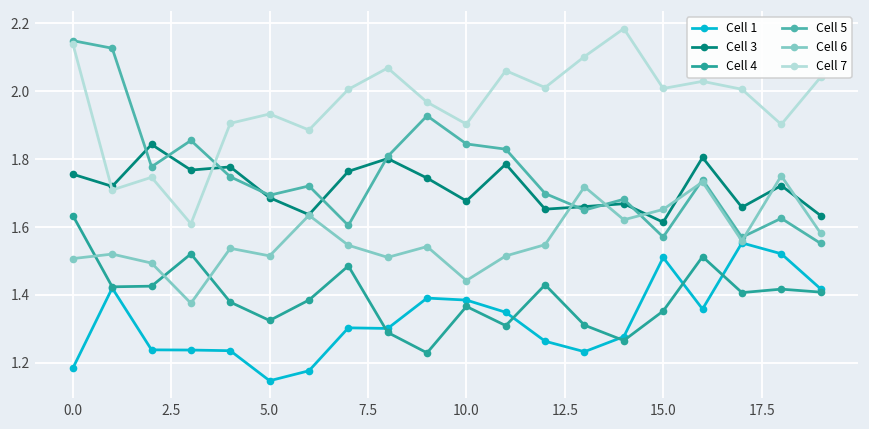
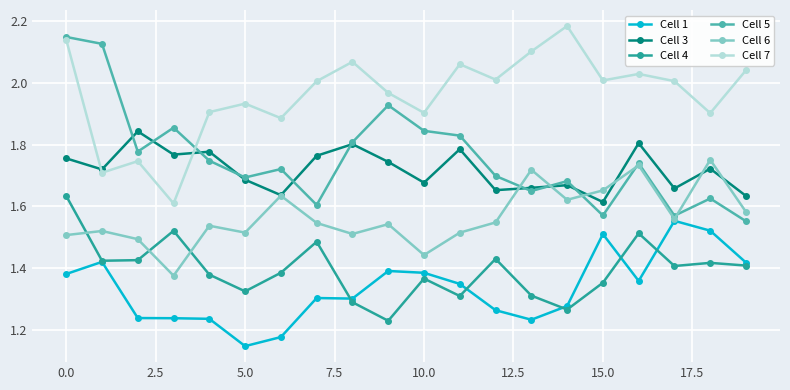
  {
    "Cell 1": {
-     "0.0": 1.18,
+     "0.0": 1.38,
      "5.0": 1.15,
      "10.0": 1.38,
      "15.0": 1.51
    }
  }
